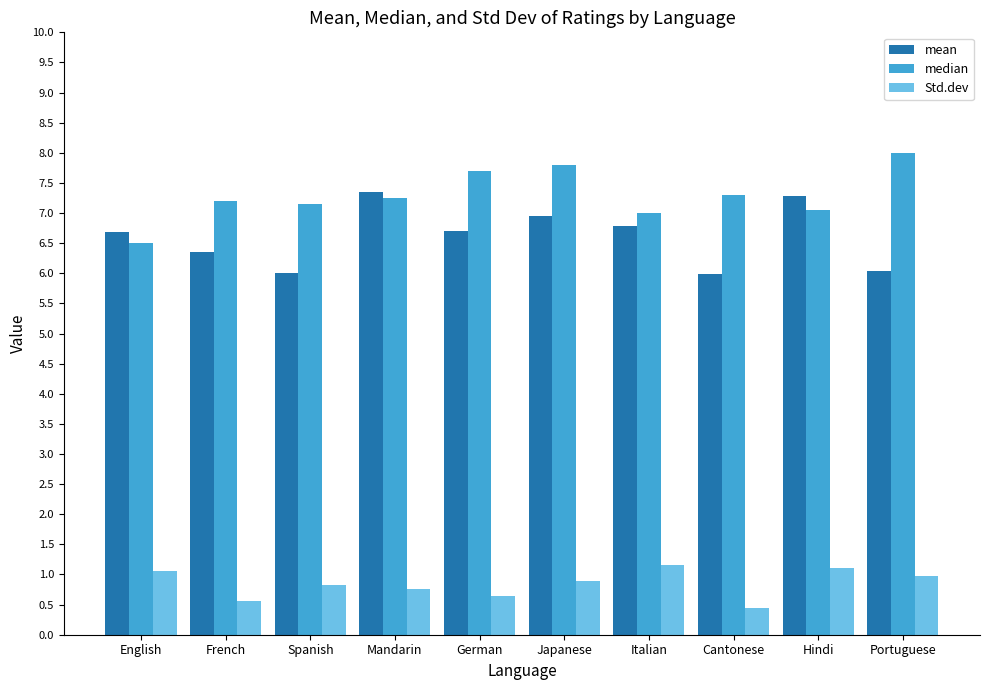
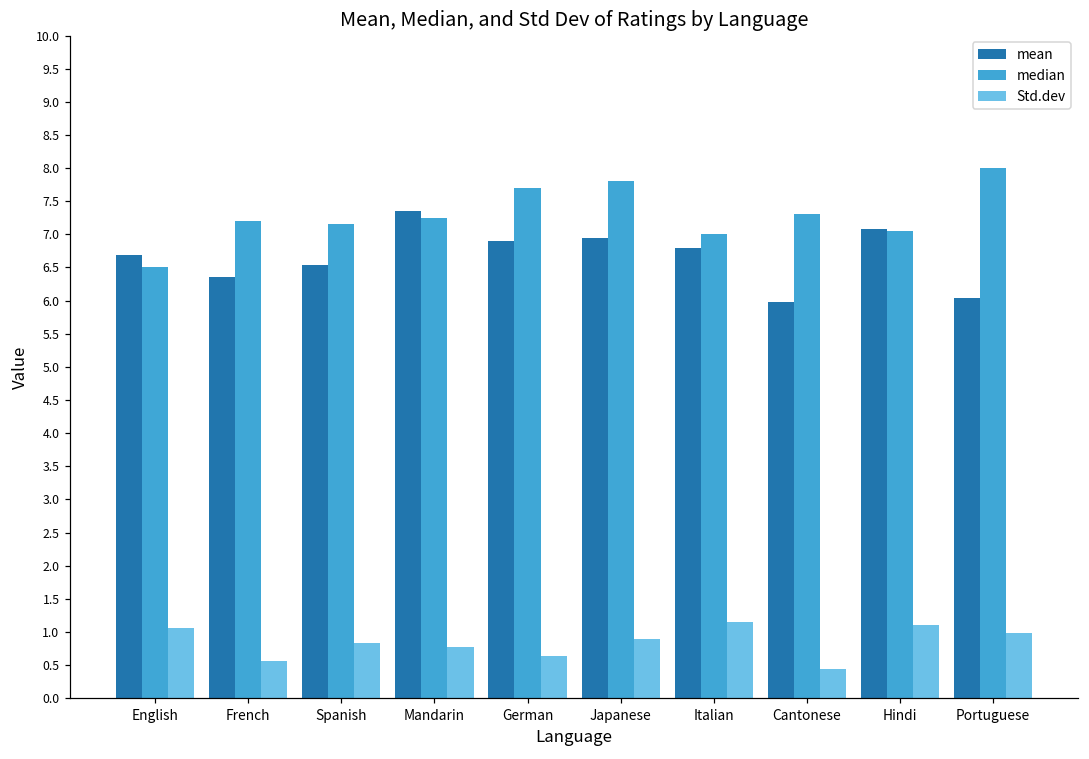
  {
    "mean": {
      "English": 6.7,
      "French": 6.4,
-     "Spanish": 6.0,
+     "Spanish": 6.5,
      "Mandarin": 7.4,
-     "German": 6.7,
+     "German": 6.9,
      "Japanese": 7.0,
      "Italian": 6.8,
      "Cantonese": 6.0,
-     "Hindi": 7.3,
+     "Hindi": 7.1,
      "Portuguese": 6.0
    }
  }
